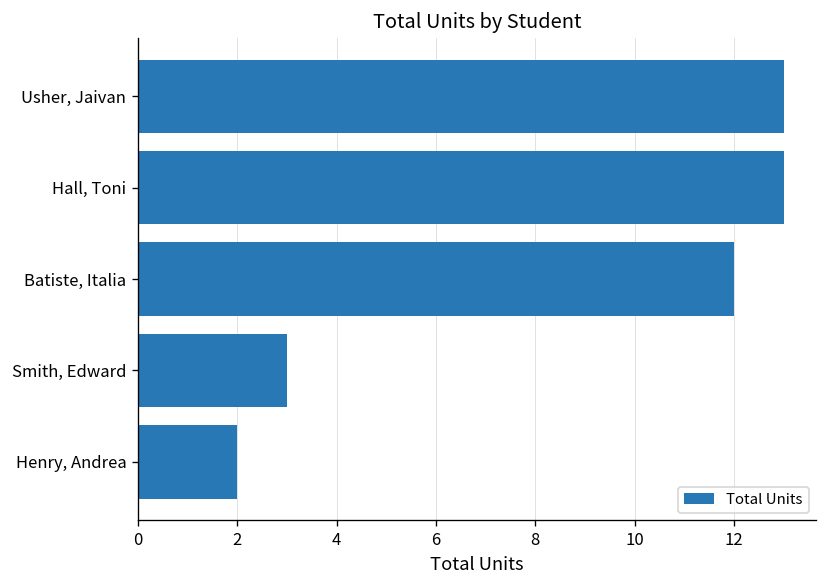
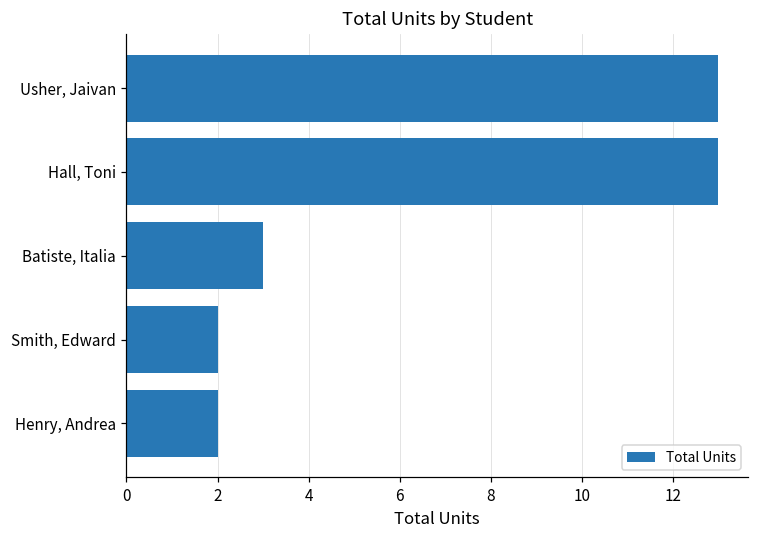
  {
    "Usher, Jaivan": 13,
    "Hall, Toni": 13,
-   "Batiste, Italia": 12,
-   "Smith, Edward": 3,
+   "Batiste, Italia": 3,
+   "Smith, Edward": 2,
    "Henry, Andrea": 2
  }
